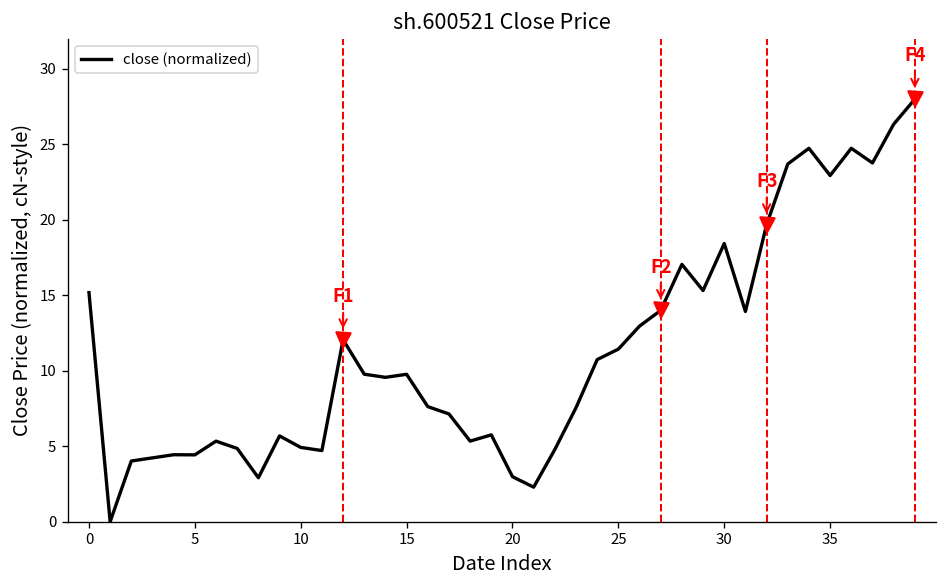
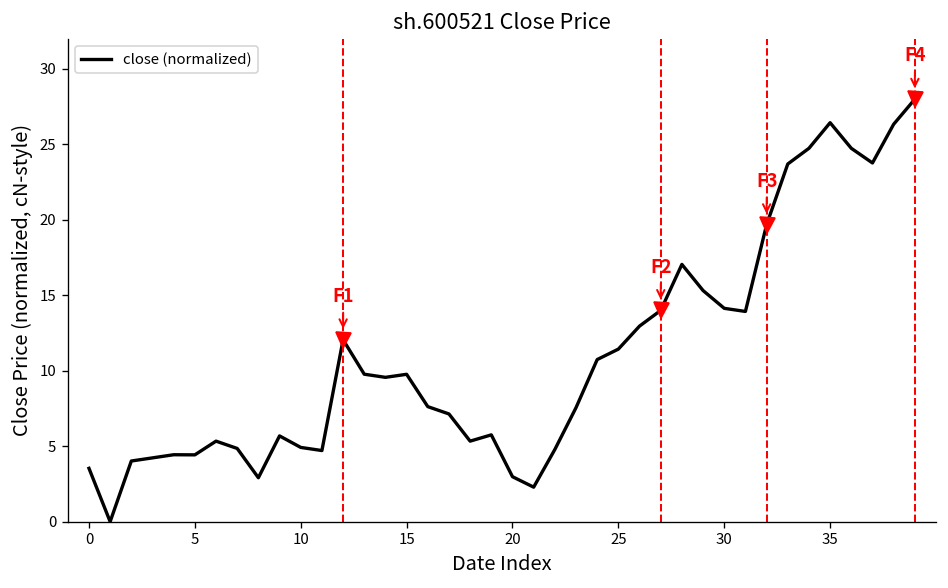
  {
    "close (normalized)": {
-     "0": 15.2,
+     "0": 3.5,
      "5": 4.4,
      "10": 4.9,
      "15": 9.8,
      "20": 3.0,
      "25": 11.4,
-     "30": 18.4,
-     "35": 22.9
+     "30": 14.1,
+     "35": 26.4
    }
  }
